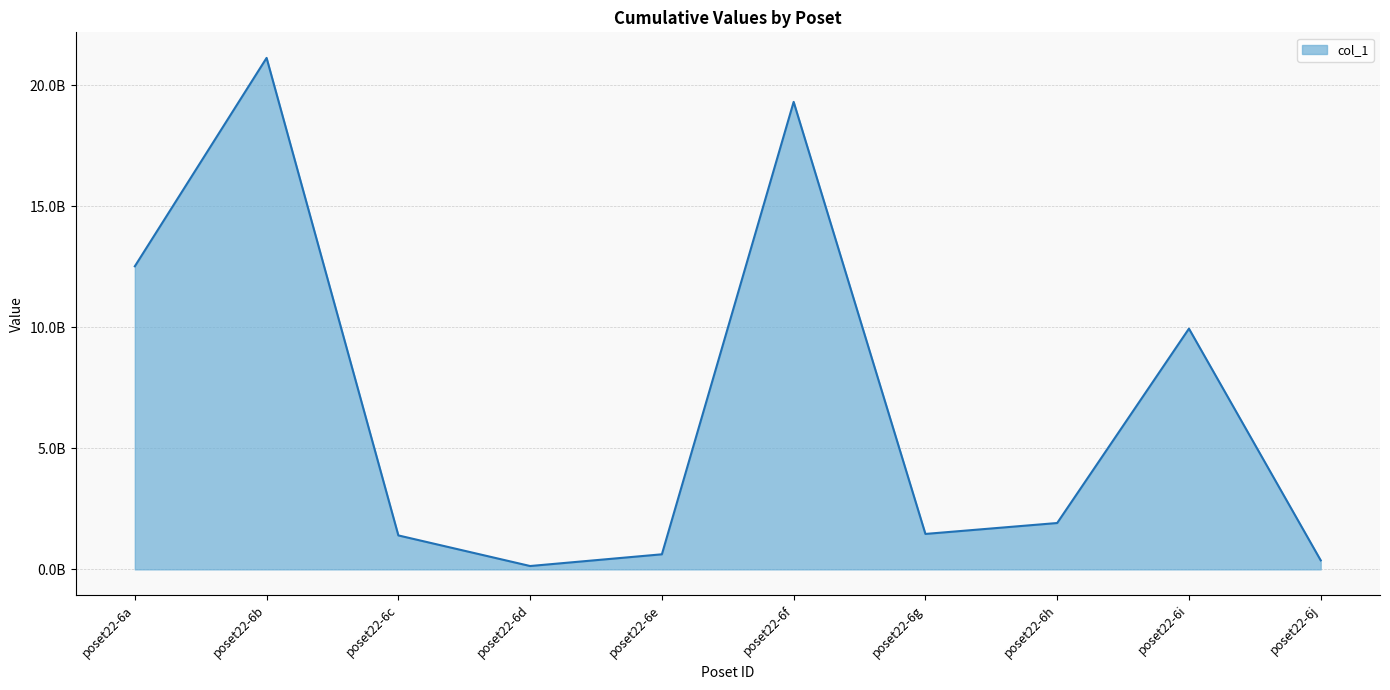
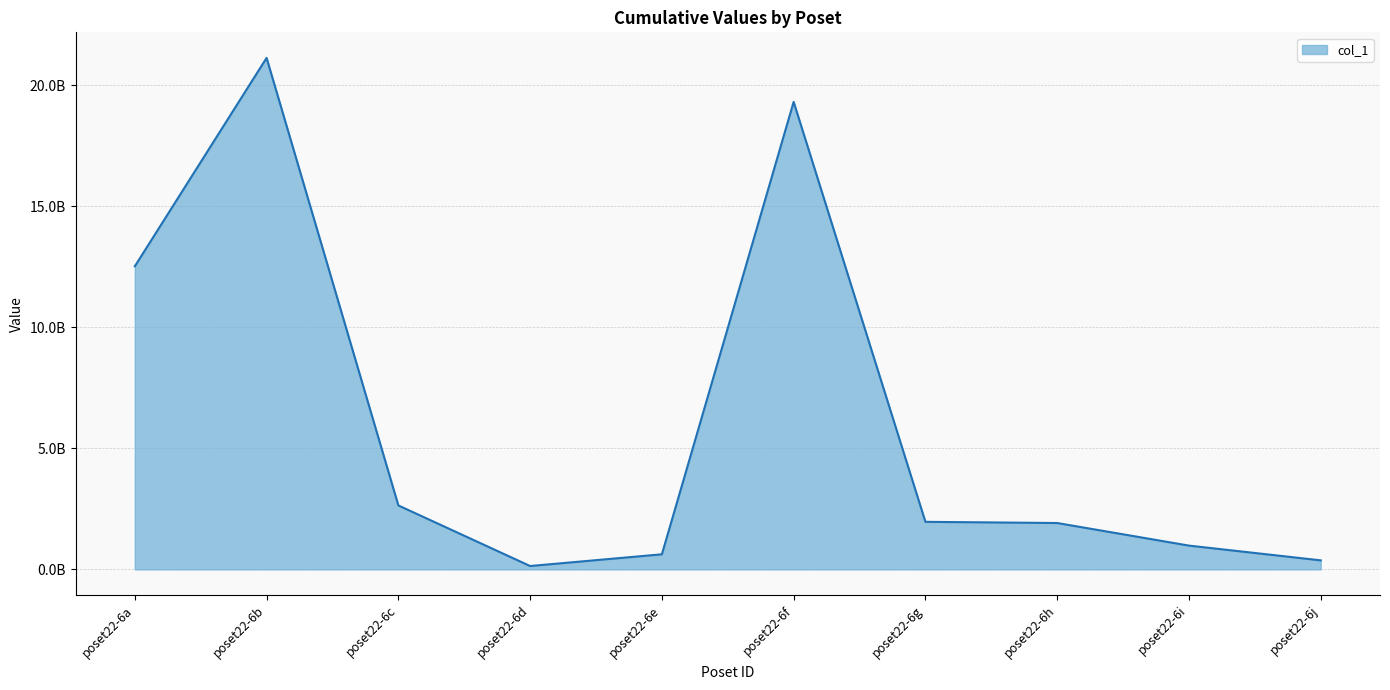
  {
    "poset22-6a": 12500000000,
    "poset22-6b": 21100000000,
-   "poset22-6c": 1400000000,
+   "poset22-6c": 2600000000,
    "poset22-6d": 100000000,
    "poset22-6e": 600000000,
    "poset22-6f": 19300000000,
-   "poset22-6g": 1500000000,
+   "poset22-6g": 2000000000,
    "poset22-6h": 1900000000,
-   "poset22-6i": 9900000000,
+   "poset22-6i": 1000000000,
    "poset22-6j": 400000000
  }
